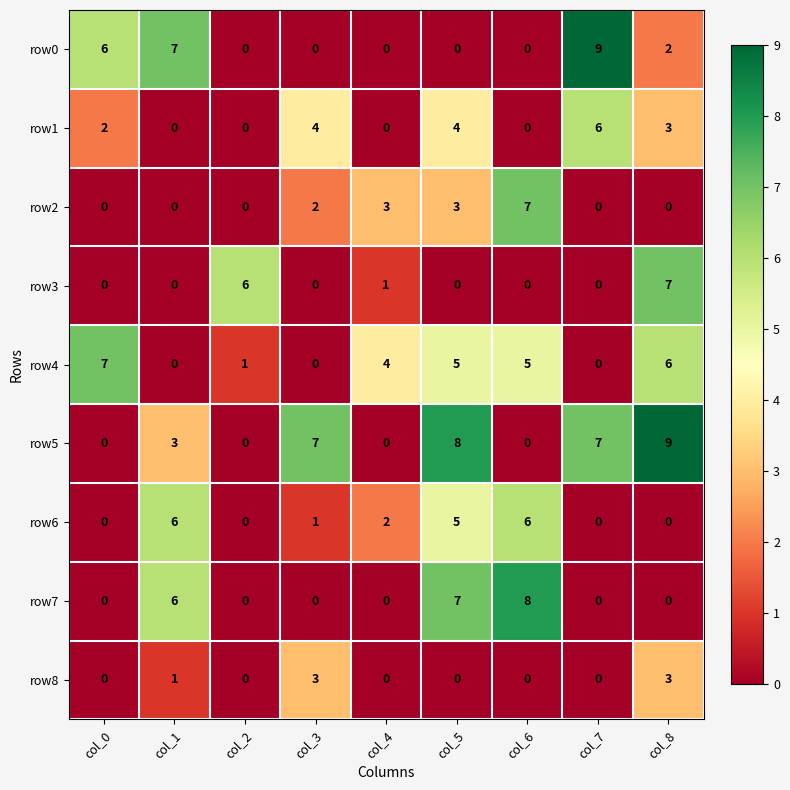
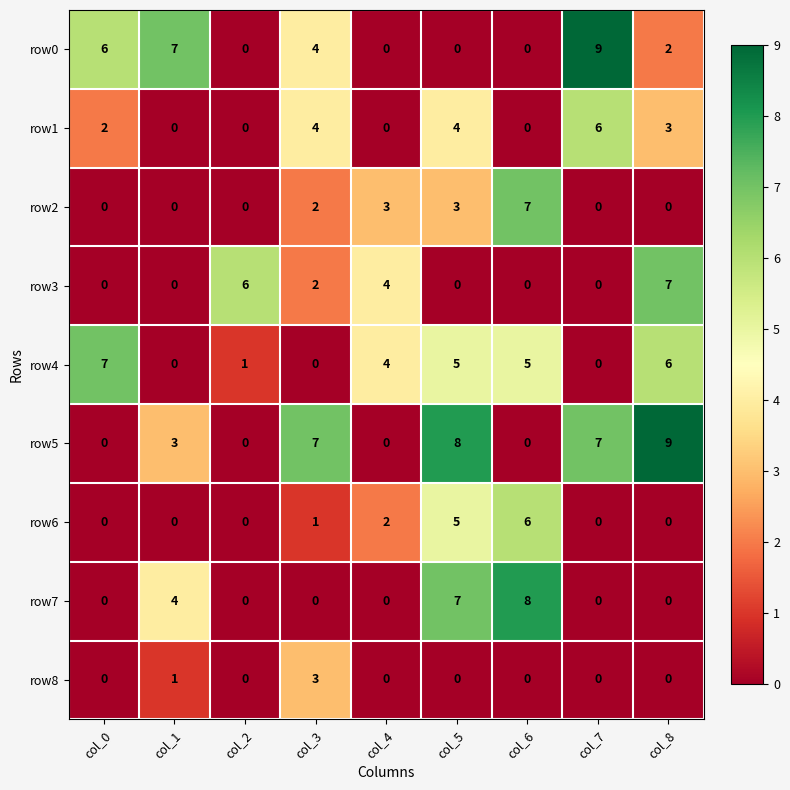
  {
    "row0": {
      "col_0": 6,
      "col_1": 7,
      "col_2": 0,
-     "col_3": 0,
+     "col_3": 4,
      "col_4": 0,
      "col_5": 0,
      "col_6": 0,
      "col_7": 9,
      "col_8": 2
    },
    "row1": {
      "col_0": 2,
      "col_1": 0,
      "col_2": 0,
      "col_3": 4,
      "col_4": 0,
      "col_5": 4,
      "col_6": 0,
      "col_7": 6,
      "col_8": 3
    },
    "row2": {
      "col_0": 0,
      "col_1": 0,
      "col_2": 0,
      "col_3": 2,
      "col_4": 3,
      "col_5": 3,
      "col_6": 7,
      "col_7": 0,
      "col_8": 0
    },
    "row3": {
      "col_0": 0,
      "col_1": 0,
      "col_2": 6,
-     "col_3": 0,
-     "col_4": 1,
+     "col_3": 2,
+     "col_4": 4,
      "col_5": 0,
      "col_6": 0,
      "col_7": 0,
      "col_8": 7
    },
    "row4": {
      "col_0": 7,
      "col_1": 0,
      "col_2": 1,
      "col_3": 0,
      "col_4": 4,
      "col_5": 5,
      "col_6": 5,
      "col_7": 0,
      "col_8": 6
    },
    "row5": {
      "col_0": 0,
      "col_1": 3,
      "col_2": 0,
      "col_3": 7,
      "col_4": 0,
      "col_5": 8,
      "col_6": 0,
      "col_7": 7,
      "col_8": 9
    },
    "row6": {
      "col_0": 0,
-     "col_1": 6,
+     "col_1": 0,
      "col_2": 0,
      "col_3": 1,
      "col_4": 2,
      "col_5": 5,
      "col_6": 6,
      "col_7": 0,
      "col_8": 0
    },
    "row7": {
      "col_0": 0,
-     "col_1": 6,
+     "col_1": 4,
      "col_2": 0,
      "col_3": 0,
      "col_4": 0,
      "col_5": 7,
      "col_6": 8,
      "col_7": 0,
      "col_8": 0
    },
    "row8": {
      "col_0": 0,
      "col_1": 1,
      "col_2": 0,
      "col_3": 3,
      "col_4": 0,
      "col_5": 0,
      "col_6": 0,
      "col_7": 0,
-     "col_8": 3
+     "col_8": 0
    }
  }
